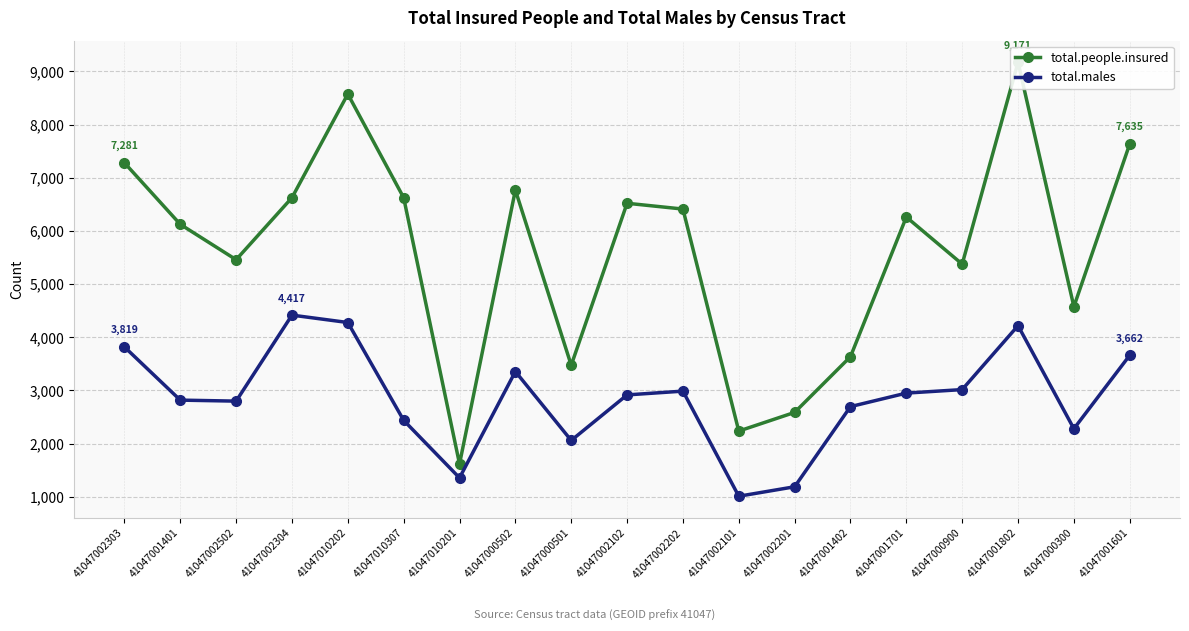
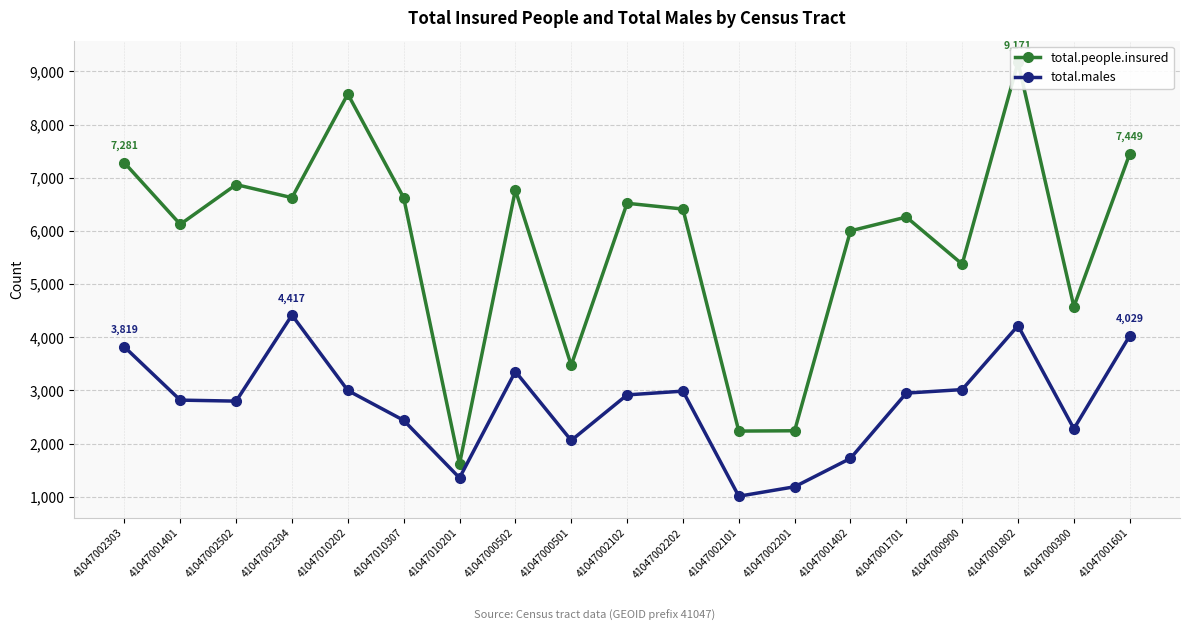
  {
    "total.people.insured": {
      "41047002303": "7,281",
-     "41047002502": "5,500",
-     "41047002201": "2,600",
-     "41047001402": "3,600",
-     "41047001601": "7,635"
+     "41047002502": "6,900",
+     "41047002201": "2,200",
+     "41047001402": "6,000",
+     "41047001601": "7,449"
    },
    "total.males": {
      "41047002303": "3,819",
      "41047002304": "4,417",
-     "41047010202": "4,300",
-     "41047001402": "2,700",
-     "41047001601": "3,662"
+     "41047010202": "3,000",
+     "41047001402": "1,700",
+     "41047001601": "4,029"
    }
  }
